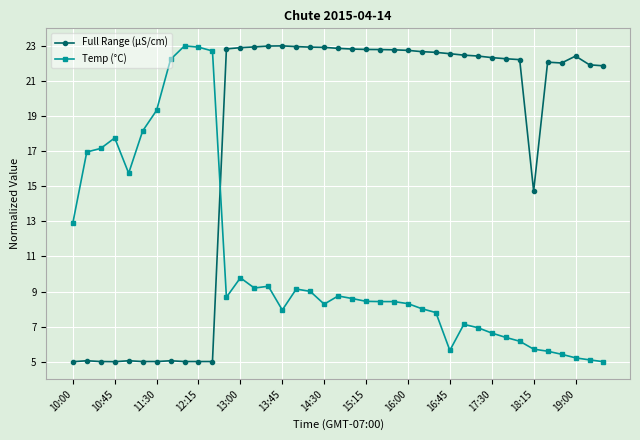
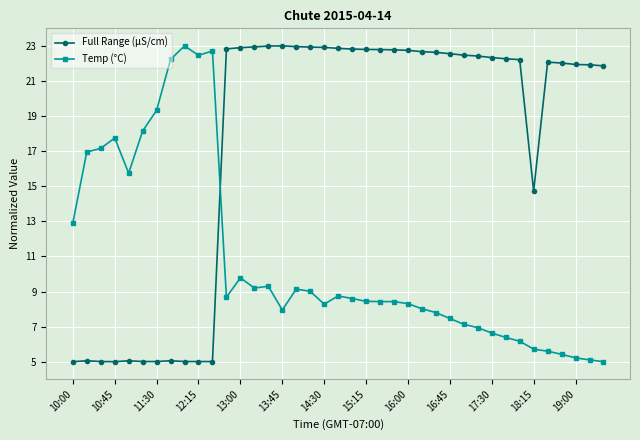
  {
    "Full Range (μS/cm)": {
      "10:00": 5.0,
      "10:45": 5.0,
      "11:30": 5.0,
      "12:15": 5.0,
      "13:00": 22.9,
      "13:45": 23.0,
      "14:30": 22.9,
      "15:15": 22.8,
      "16:00": 22.7,
      "16:45": 22.6,
      "17:30": 22.3,
      "18:15": 14.7,
-     "19:00": 22.4
+     "19:00": 21.9
    },
    "Temp (°C)": {
      "10:00": 12.9,
      "10:45": 17.8,
      "11:30": 19.3,
-     "12:15": 22.9,
+     "12:15": 22.5,
      "13:00": 9.8,
      "13:45": 7.9,
      "14:30": 8.3,
      "15:15": 8.4,
      "16:00": 8.3,
-     "16:45": 5.6,
+     "16:45": 7.5,
      "17:30": 6.6,
      "18:15": 5.7,
      "19:00": 5.2
    }
  }
